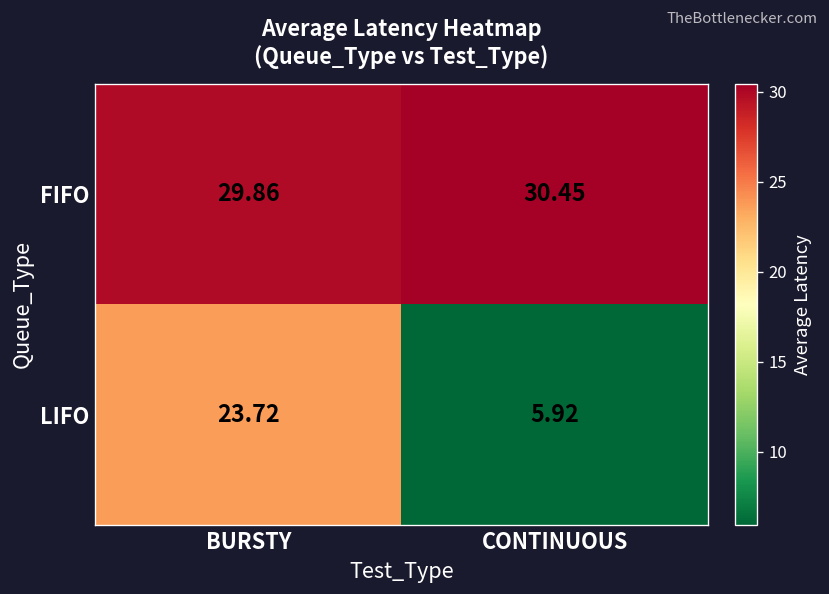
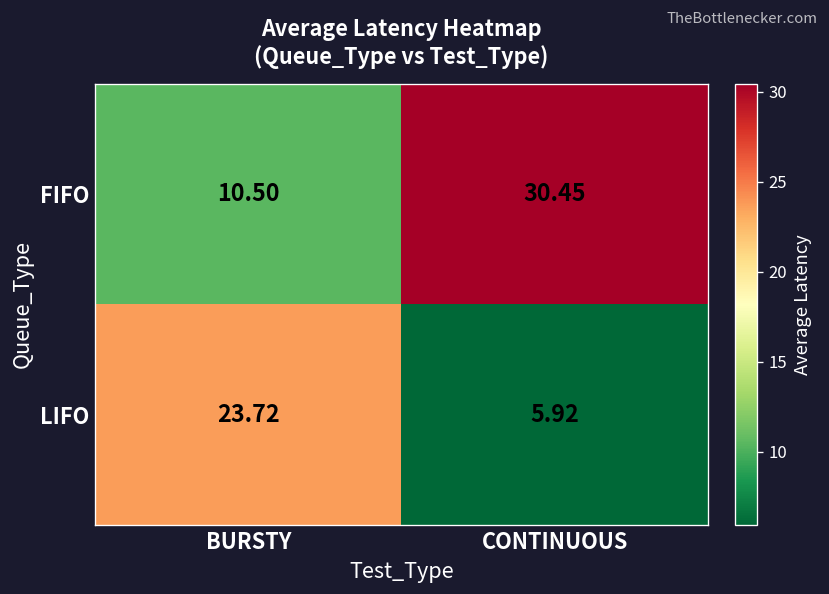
  {
    "FIFO": {
-     "BURSTY": 29.86,
+     "BURSTY": 10.50,
      "CONTINUOUS": 30.45
    },
    "LIFO": {
      "BURSTY": 23.72,
      "CONTINUOUS": 5.92
    }
  }
